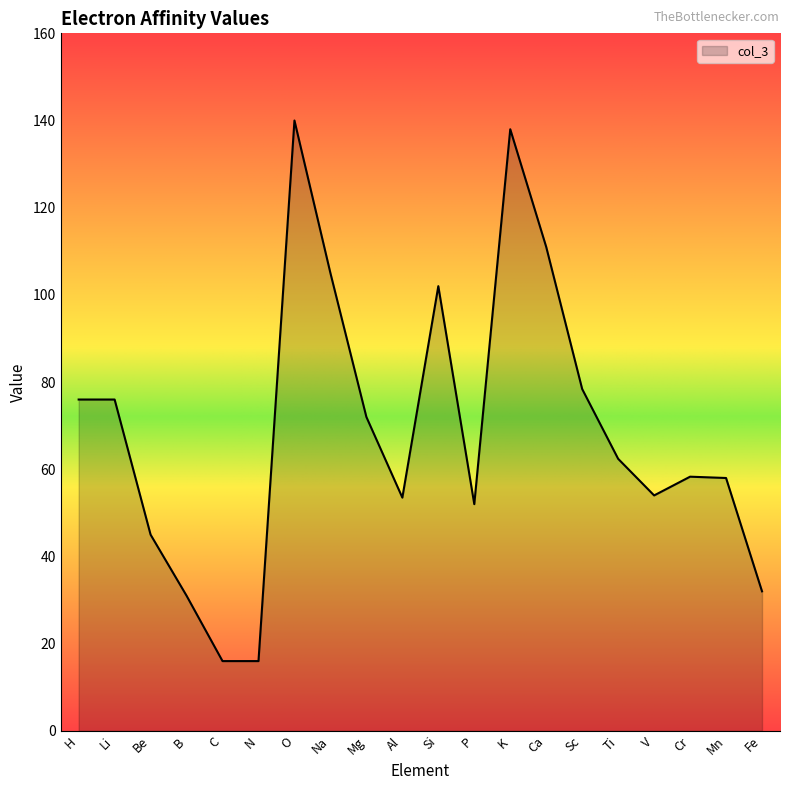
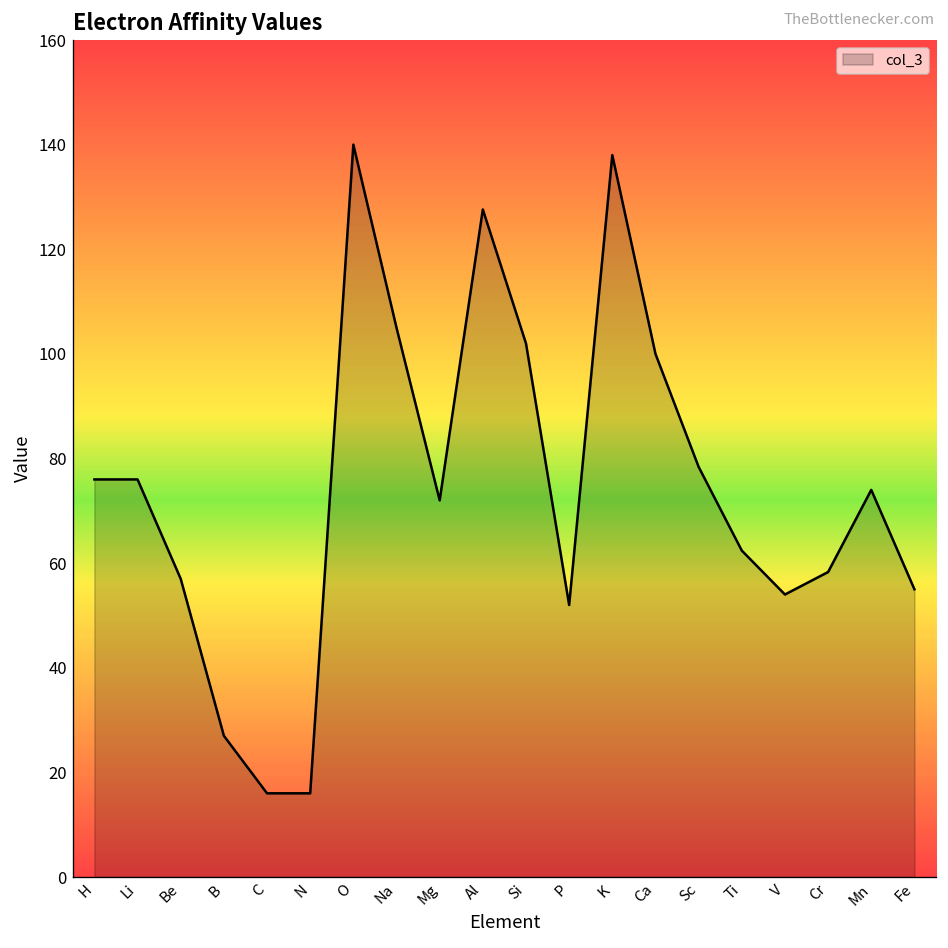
  {
    "H": 76,
    "Li": 76,
-   "Be": 45,
-   "B": 31,
+   "Be": 57,
+   "B": 27,
    "C": 16,
    "N": 16,
    "O": 140,
    "Na": 105,
    "Mg": 72,
-   "Al": 54,
+   "Al": 128,
    "Si": 102,
    "P": 52,
    "K": 138,
-   "Ca": 111,
+   "Ca": 100,
    "Sc": 78,
    "Ti": 62,
    "V": 54,
    "Cr": 58,
-   "Mn": 58,
-   "Fe": 32
+   "Mn": 74,
+   "Fe": 55
  }
